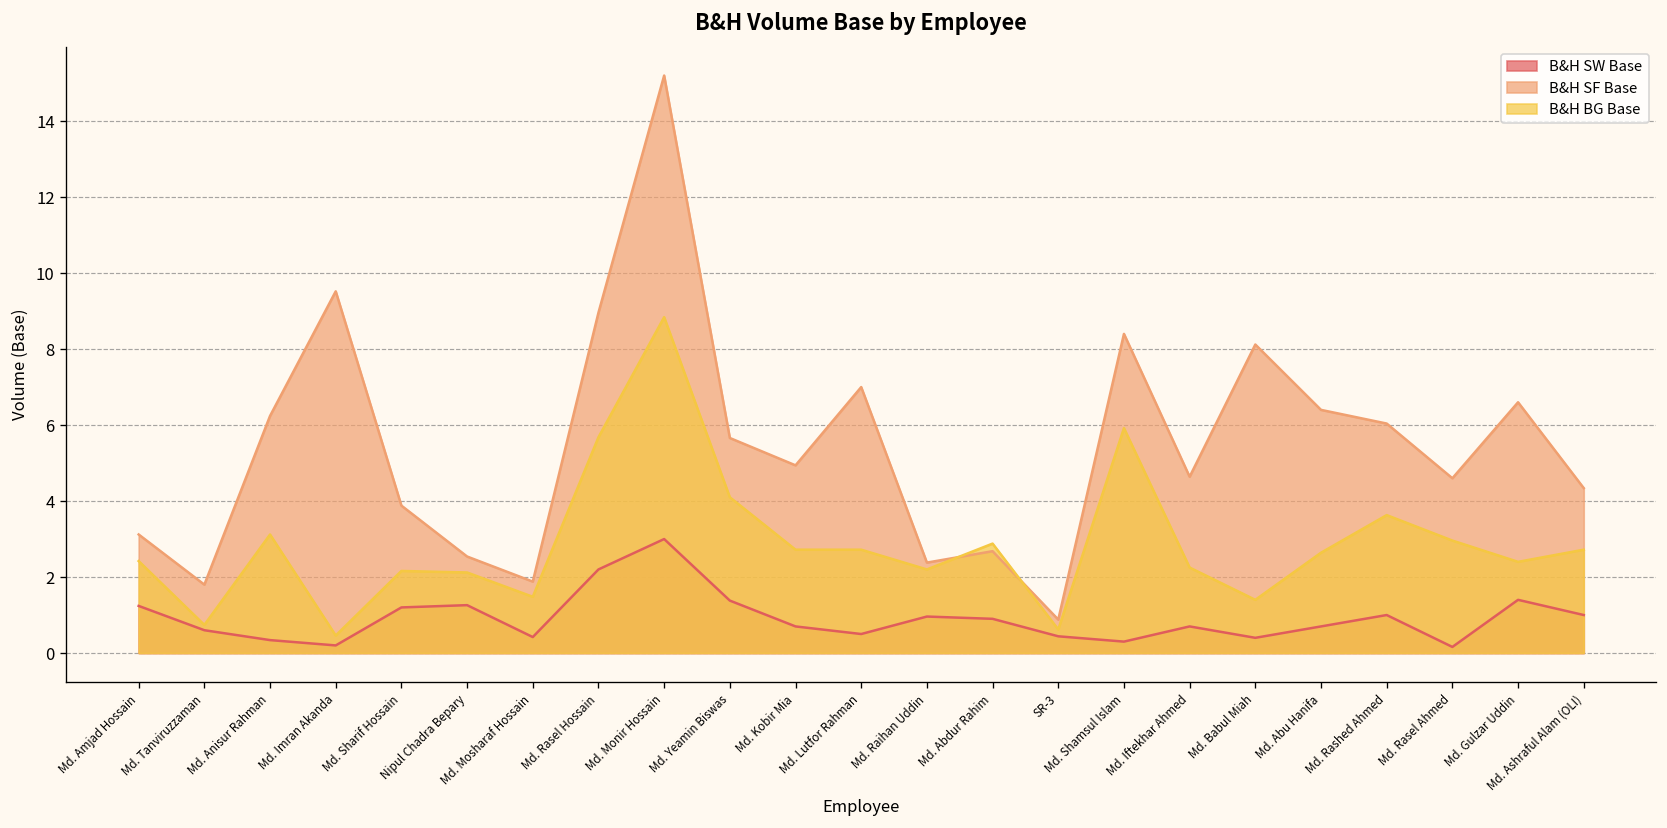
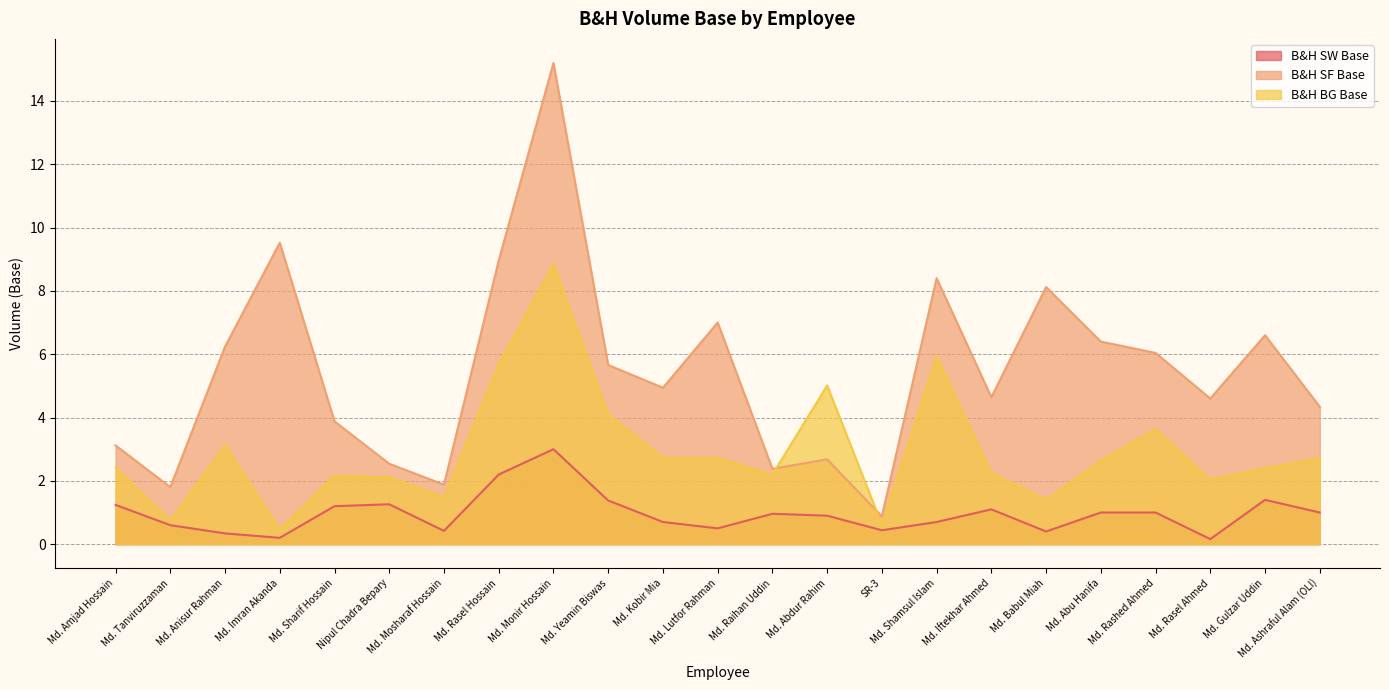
  {
    "B&H SW Base": {
      "Md. Amjad Hossain": 1.2,
      "Md. Tanviruzzaman": 0.6,
      "Md. Anisur Rahman": 0.3,
      "Md. Imran Akanda": 0.2,
      "Md. Sharif Hossain": 1.2,
      "Nipul Chadra Bepary": 1.3,
      "Md. Mosharaf Hossain": 0.4,
      "Md. Rasel Hossain": 2.2,
      "Md. Monir Hossain": 3.0,
      "Md. Yeamin Biswas": 1.4,
      "Md. Kobir Mia": 0.7,
      "Md. Lutfor Rahman": 0.5,
      "Md. Raihan Uddin": 1.0,
      "Md. Abdur Rahim": 0.9,
      "SR-3": 0.4,
-     "Md. Shamsul Islam": 0.3,
-     "Md. Iftekhar Ahmed": 0.7,
+     "Md. Shamsul Islam": 0.7,
+     "Md. Iftekhar Ahmed": 1.1,
      "Md. Babul Miah": 0.4,
-     "Md. Abu Hanifa": 0.7,
+     "Md. Abu Hanifa": 1.0,
      "Md. Rashed Ahmed": 1.0,
      "Md. Rasel Ahmed": 0.2,
      "Md. Gulzar Uddin": 1.4,
      "Md. Ashraful Alam (OLI)": 1.0
    },
    "B&H SF Base": {
      "Md. Amjad Hossain": 3.1,
      "Md. Tanviruzzaman": 1.8,
      "Md. Anisur Rahman": 6.2,
      "Md. Imran Akanda": 9.5,
      "Md. Sharif Hossain": 3.9,
      "Nipul Chadra Bepary": 2.5,
      "Md. Mosharaf Hossain": 1.9,
      "Md. Rasel Hossain": 9.0,
      "Md. Monir Hossain": 15.2,
      "Md. Yeamin Biswas": 5.7,
      "Md. Kobir Mia": 4.9,
      "Md. Lutfor Rahman": 7.0,
      "Md. Raihan Uddin": 2.4,
      "Md. Abdur Rahim": 2.7,
      "SR-3": 0.9,
      "Md. Shamsul Islam": 8.4,
      "Md. Iftekhar Ahmed": 4.6,
      "Md. Babul Miah": 8.1,
      "Md. Abu Hanifa": 6.4,
      "Md. Rashed Ahmed": 6.0,
      "Md. Rasel Ahmed": 4.6,
      "Md. Gulzar Uddin": 6.6,
      "Md. Ashraful Alam (OLI)": 4.3
    },
    "B&H BG Base": {
      "Md. Amjad Hossain": 2.4,
      "Md. Tanviruzzaman": 0.7,
      "Md. Anisur Rahman": 3.1,
      "Md. Imran Akanda": 0.5,
      "Md. Sharif Hossain": 2.2,
      "Nipul Chadra Bepary": 2.1,
      "Md. Mosharaf Hossain": 1.5,
      "Md. Rasel Hossain": 5.7,
      "Md. Monir Hossain": 8.8,
      "Md. Yeamin Biswas": 4.1,
      "Md. Kobir Mia": 2.7,
      "Md. Lutfor Rahman": 2.7,
      "Md. Raihan Uddin": 2.2,
-     "Md. Abdur Rahim": 2.9,
+     "Md. Abdur Rahim": 5.0,
      "SR-3": 0.6,
      "Md. Shamsul Islam": 5.9,
      "Md. Iftekhar Ahmed": 2.3,
      "Md. Babul Miah": 1.4,
      "Md. Abu Hanifa": 2.6,
      "Md. Rashed Ahmed": 3.6,
-     "Md. Rasel Ahmed": 3.0,
+     "Md. Rasel Ahmed": 2.0,
      "Md. Gulzar Uddin": 2.4,
      "Md. Ashraful Alam (OLI)": 2.7
    }
  }
